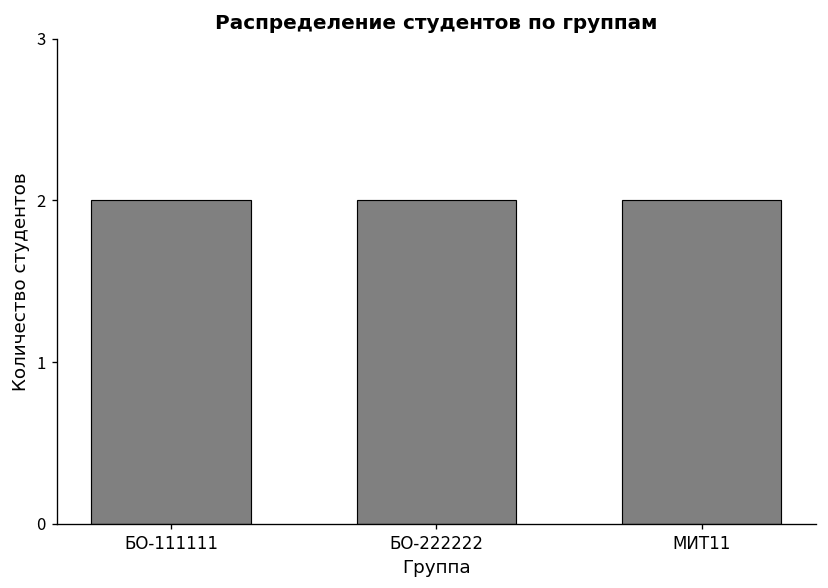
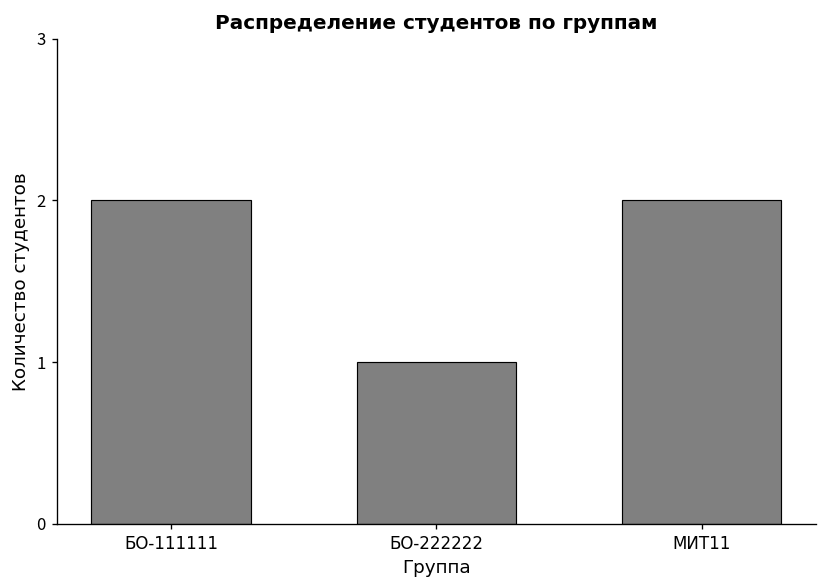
  {
    "БО-111111": 2,
-   "БО-222222": 2,
+   "БО-222222": 1,
    "МИТ11": 2
  }
